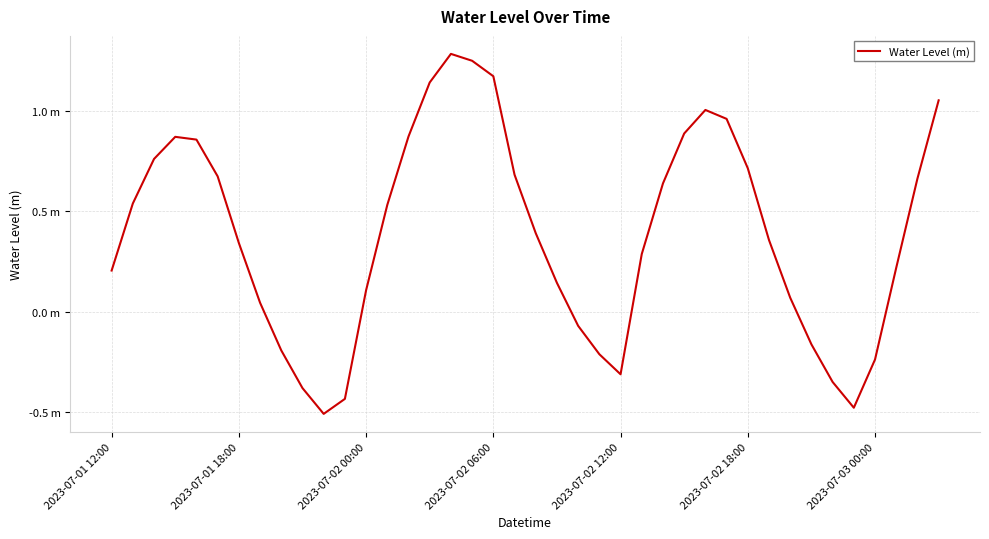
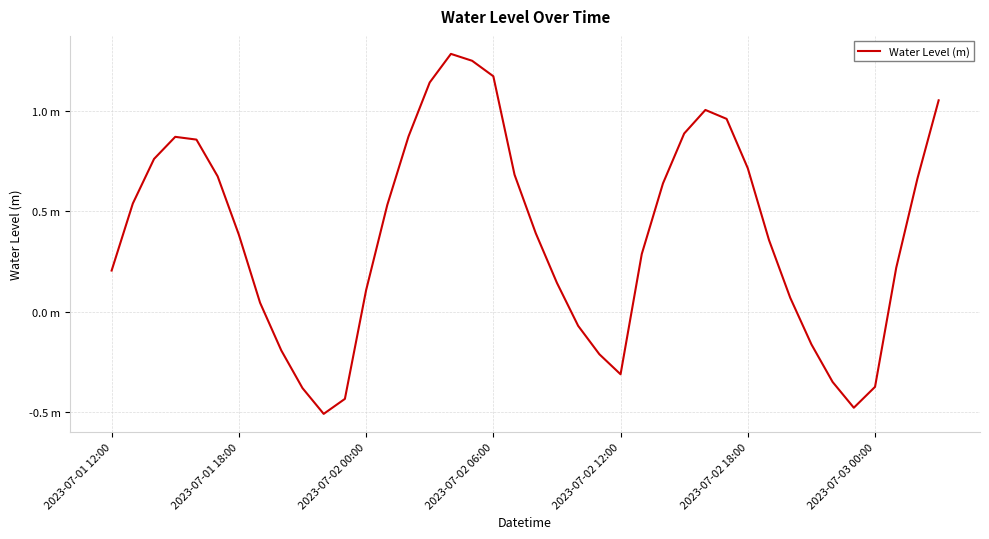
  {
    "2023-07-01 12:00": "0.20 m",
-   "2023-07-01 18:00": "0.34 m",
+   "2023-07-01 18:00": "0.38 m",
    "2023-07-02 00:00": "0.11 m",
    "2023-07-02 06:00": "1.17 m",
    "2023-07-02 12:00": "-0.31 m",
    "2023-07-02 18:00": "0.71 m",
-   "2023-07-03 00:00": "-0.24 m"
+   "2023-07-03 00:00": "-0.38 m"
  }
